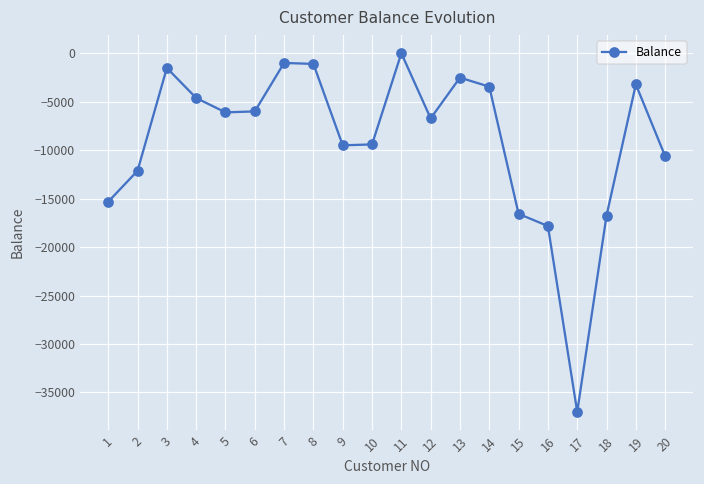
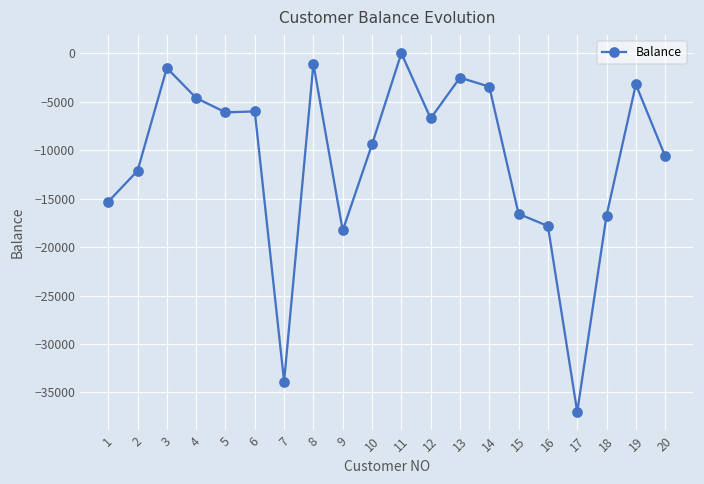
  {
    "1": -15000,
    "2": -12000,
    "3": -2000,
    "4": -5000,
    "5": -6000,
    "6": -6000,
-   "7": -1000,
+   "7": -34000,
    "8": -1000,
-   "9": -10000,
+   "9": -18000,
    "10": -9000,
    "11": 0,
    "12": -7000,
    "13": -3000,
    "14": -3000,
    "15": -17000,
    "16": -18000,
    "17": -37000,
    "18": -17000,
    "19": -3000,
    "20": -11000
  }
